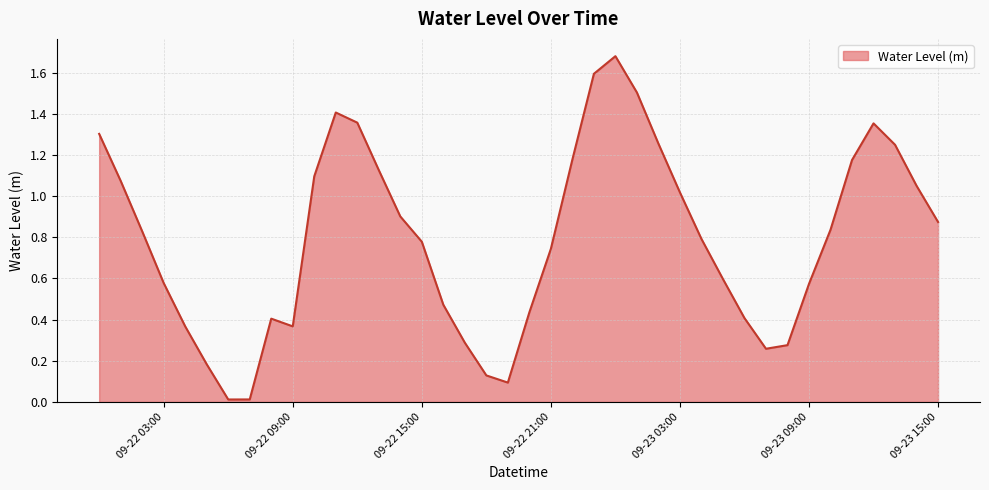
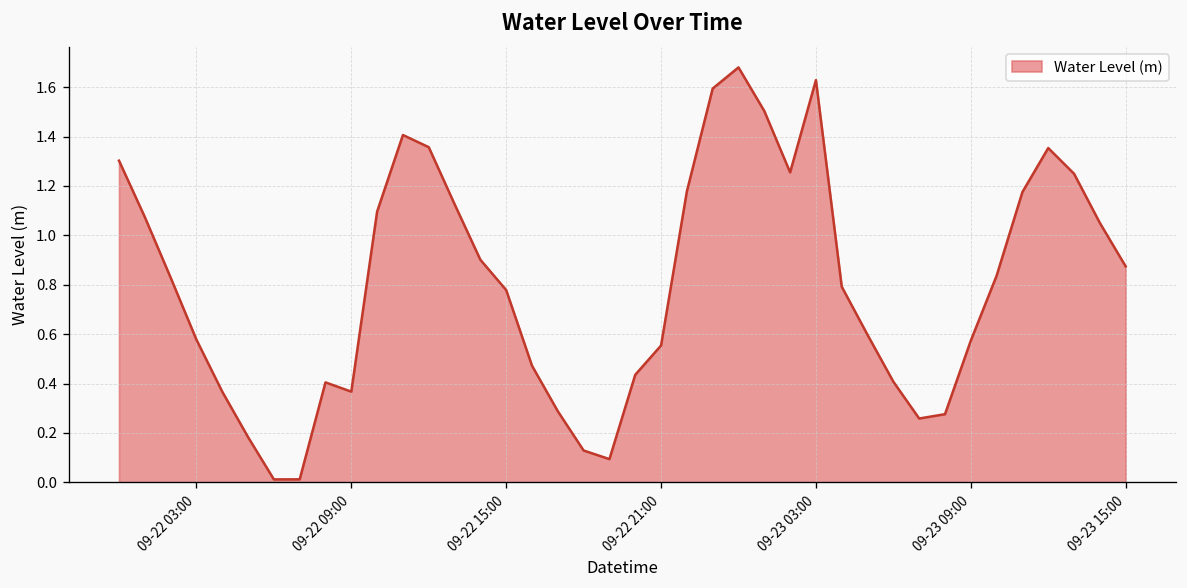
  {
    "09-22 03:00": 0.58,
    "09-22 09:00": 0.37,
    "09-22 15:00": 0.78,
-   "09-22 21:00": 0.74,
-   "09-23 03:00": 1.02,
+   "09-22 21:00": 0.55,
+   "09-23 03:00": 1.63,
    "09-23 09:00": 0.57,
    "09-23 15:00": 0.87
  }
